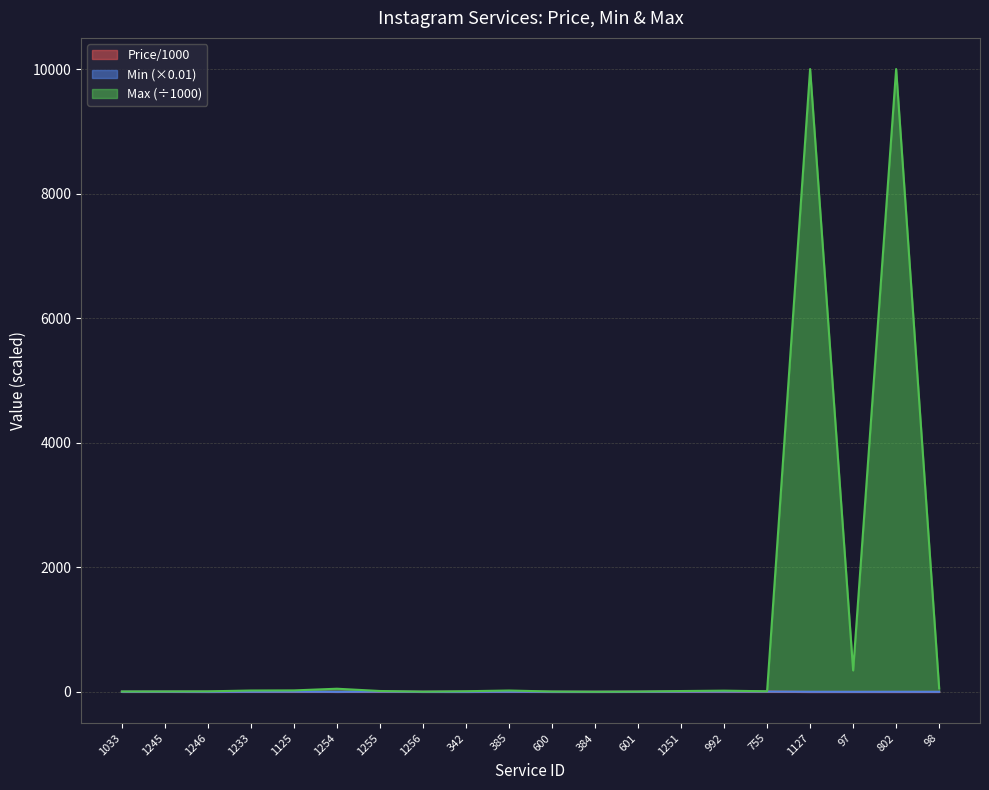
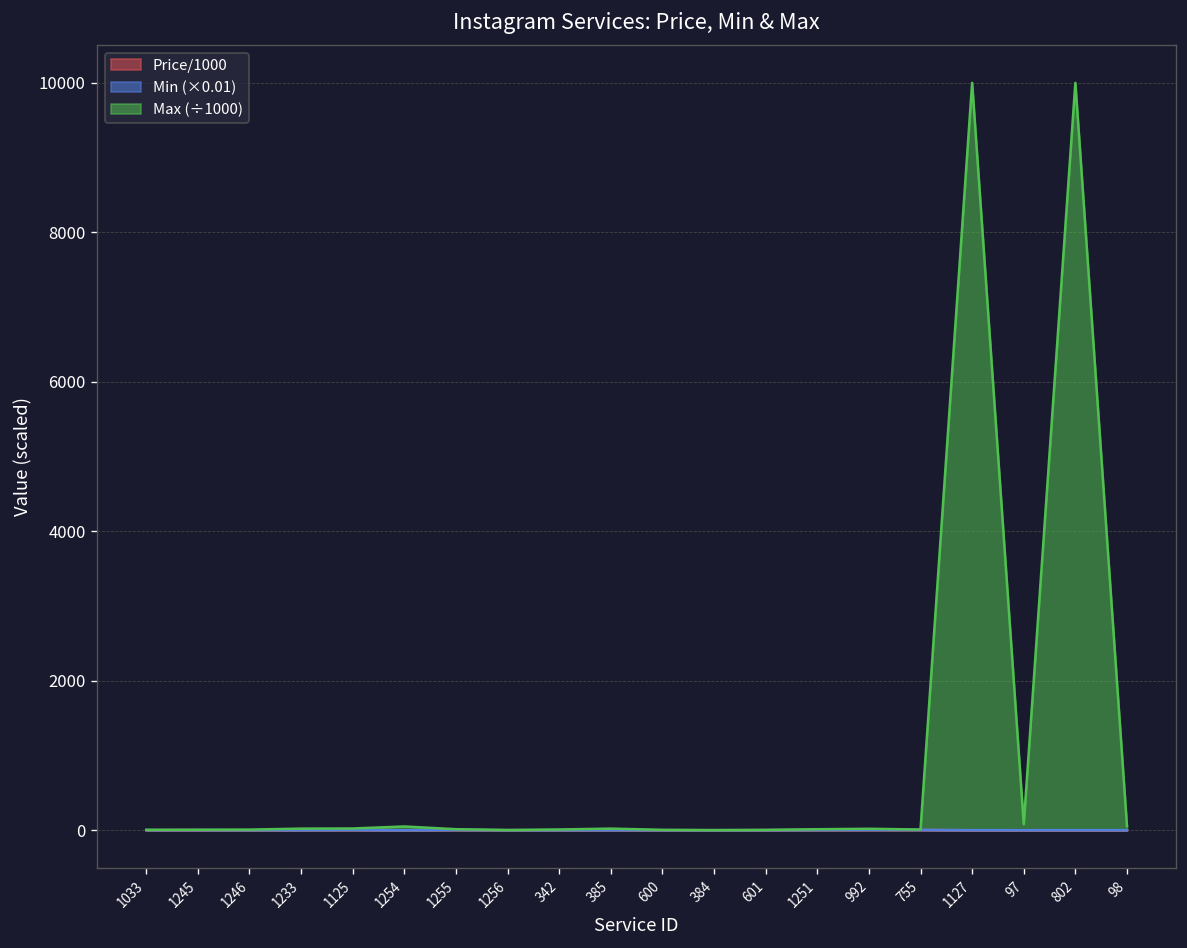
  {
    "Min (×0.01)": {
      "1254": 0,
      "1127": 0,
      "97": 0,
      "802": 0,
      "98": 0
    },
    "Max (÷1000)": {
      "1254": 100,
      "1127": 10000,
-     "97": 300,
+     "97": 100,
      "802": 10000,
      "98": 100
    }
  }
